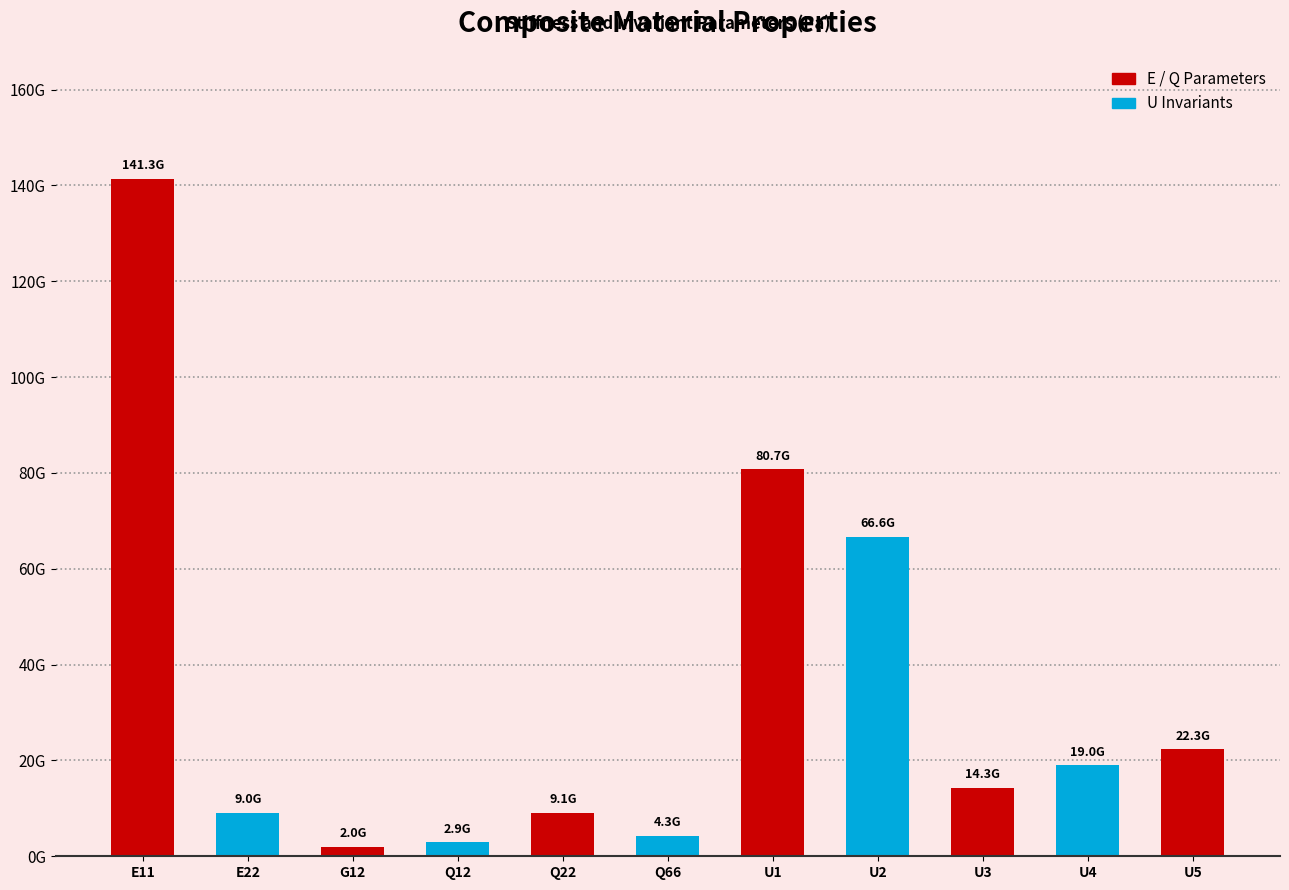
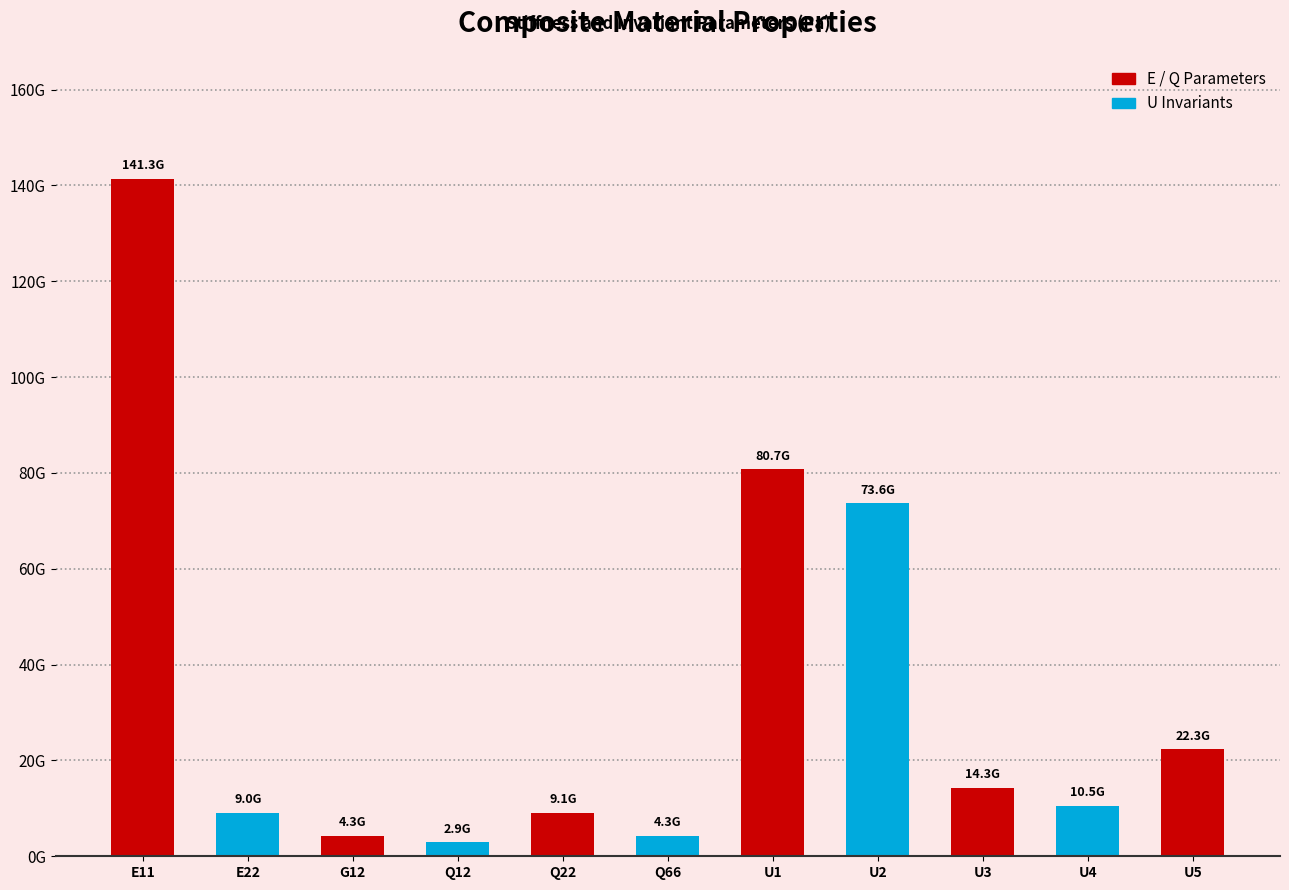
  {
    "E11": "141.3G",
    "E22": "9.0G",
-   "G12": "2.0G",
+   "G12": "4.3G",
    "Q12": "2.9G",
    "Q22": "9.1G",
    "Q66": "4.3G",
    "U1": "80.7G",
-   "U2": "66.6G",
+   "U2": "73.6G",
    "U3": "14.3G",
-   "U4": "19.0G",
+   "U4": "10.5G",
    "U5": "22.3G"
  }
